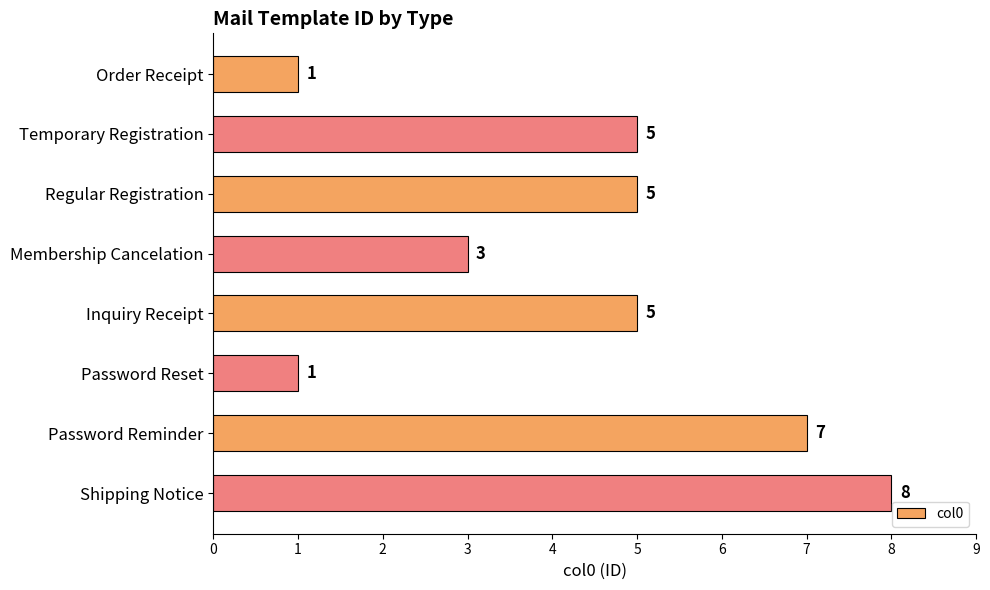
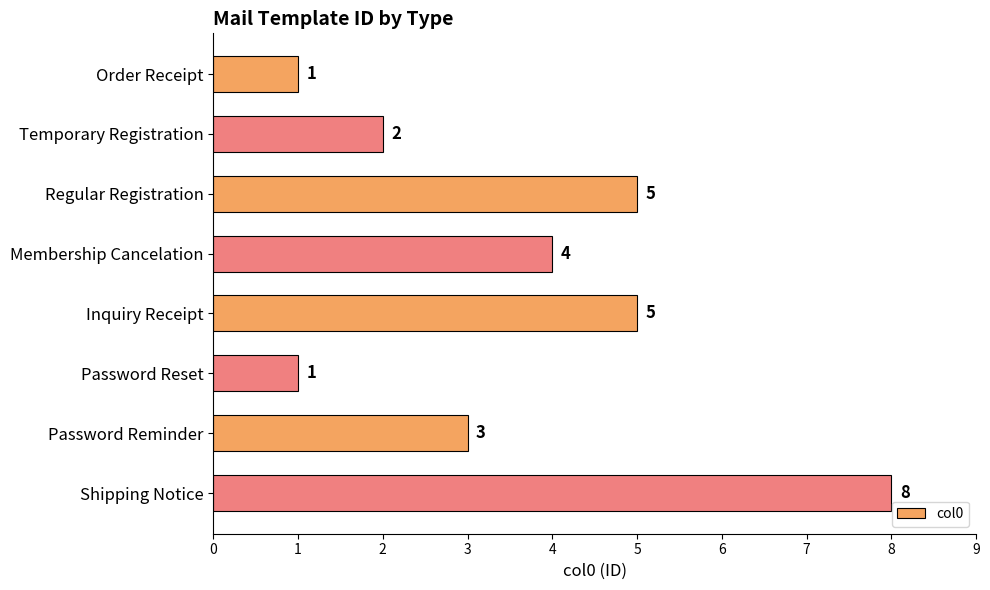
  {
    "Order Receipt": 1,
-   "Temporary Registration": 5,
+   "Temporary Registration": 2,
    "Regular Registration": 5,
-   "Membership Cancelation": 3,
+   "Membership Cancelation": 4,
    "Inquiry Receipt": 5,
    "Password Reset": 1,
-   "Password Reminder": 7
+   "Password Reminder": 3
  }
